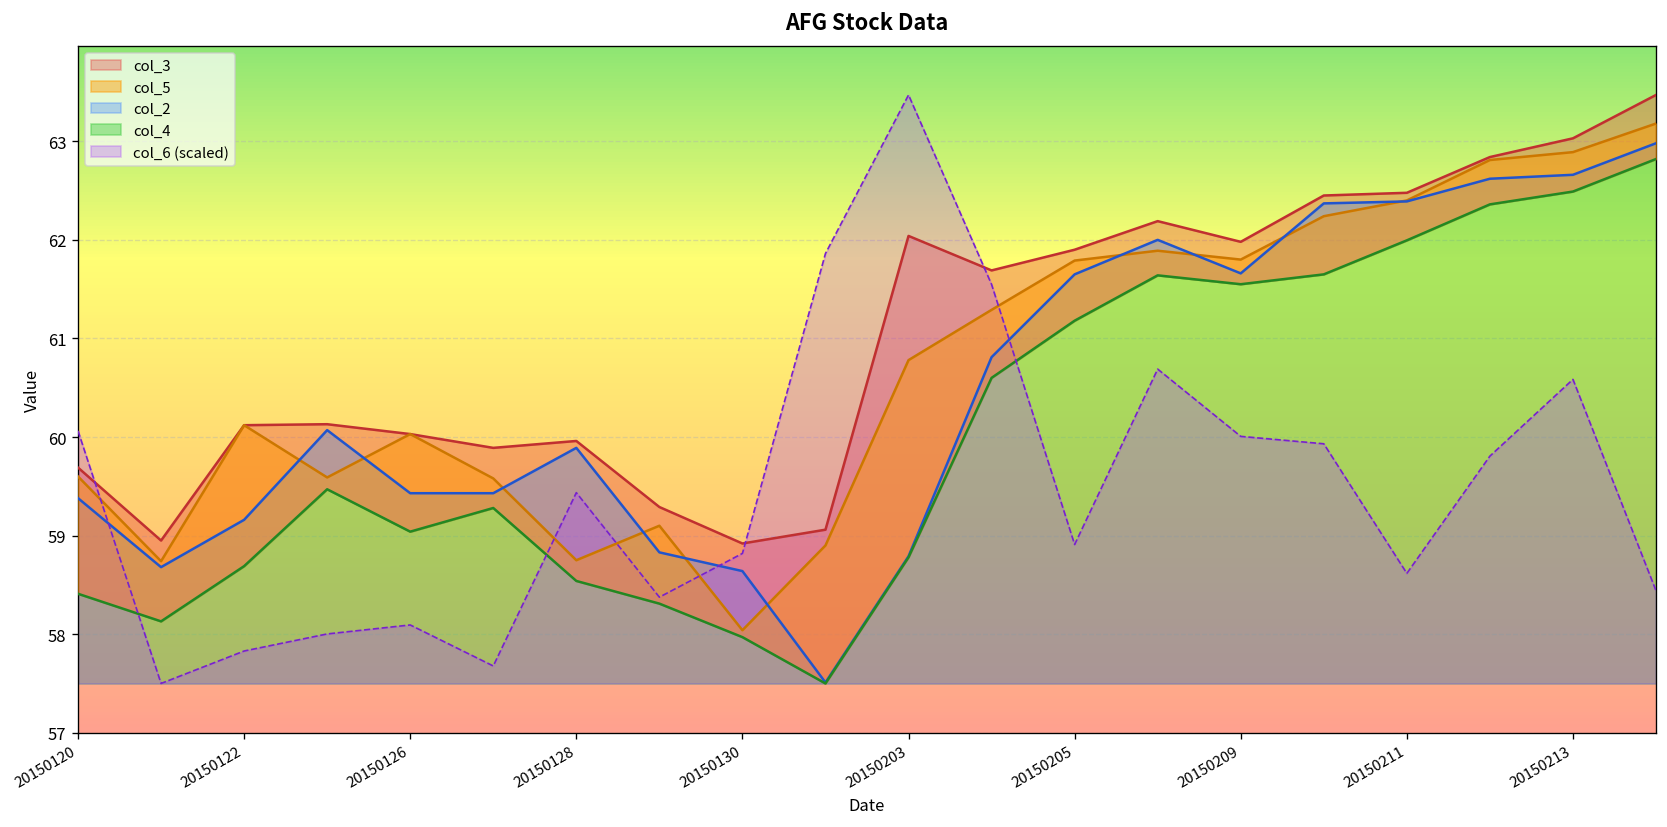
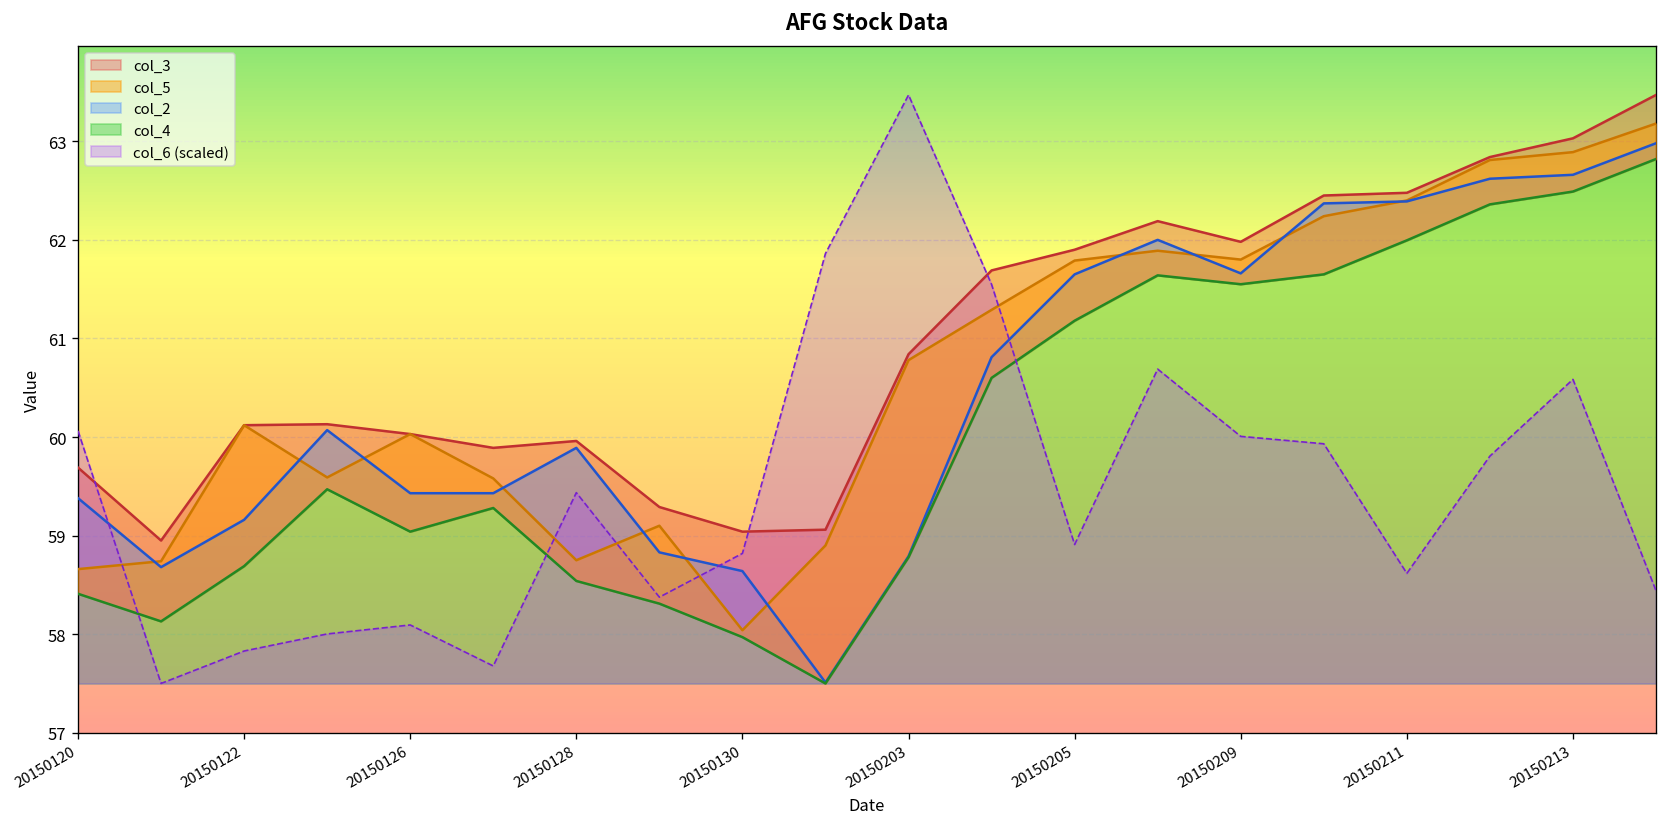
  {
    "col_3": {
      "20150120": 59.7,
      "20150128": 60.0,
-     "20150130": 58.9,
-     "20150203": 62.0,
+     "20150130": 59.0,
+     "20150203": 60.8,
      "20150205": 61.9,
      "20150209": 62.0,
      "20150211": 62.5,
      "20150213": 63.0
    },
    "col_5": {
-     "20150120": 59.6,
+     "20150120": 58.7,
      "20150128": 58.8,
      "20150130": 58.0,
      "20150203": 60.8,
      "20150205": 61.8,
      "20150209": 61.8,
      "20150213": 62.9
    },
    "col_2": {
      "20150120": 59.4,
      "20150122": 59.2,
      "20150126": 59.4,
      "20150128": 59.9,
      "20150130": 58.6,
      "20150205": 61.7,
      "20150209": 61.7,
      "20150213": 62.7
    },
    "col_4": {
      "20150120": 58.4,
      "20150122": 58.7,
      "20150126": 59.0,
      "20150128": 58.5,
      "20150130": 58.0,
      "20150205": 61.2,
      "20150209": 61.6,
      "20150211": 62.0,
      "20150213": 62.5
    },
    "col_6 (scaled)": {
      "20150120": 60.1,
      "20150122": 57.8,
      "20150126": 58.1,
      "20150128": 59.4,
      "20150130": 58.8,
      "20150203": 63.5,
      "20150205": 58.9,
      "20150209": 60.0,
      "20150211": 58.6,
      "20150213": 60.6
    }
  }
